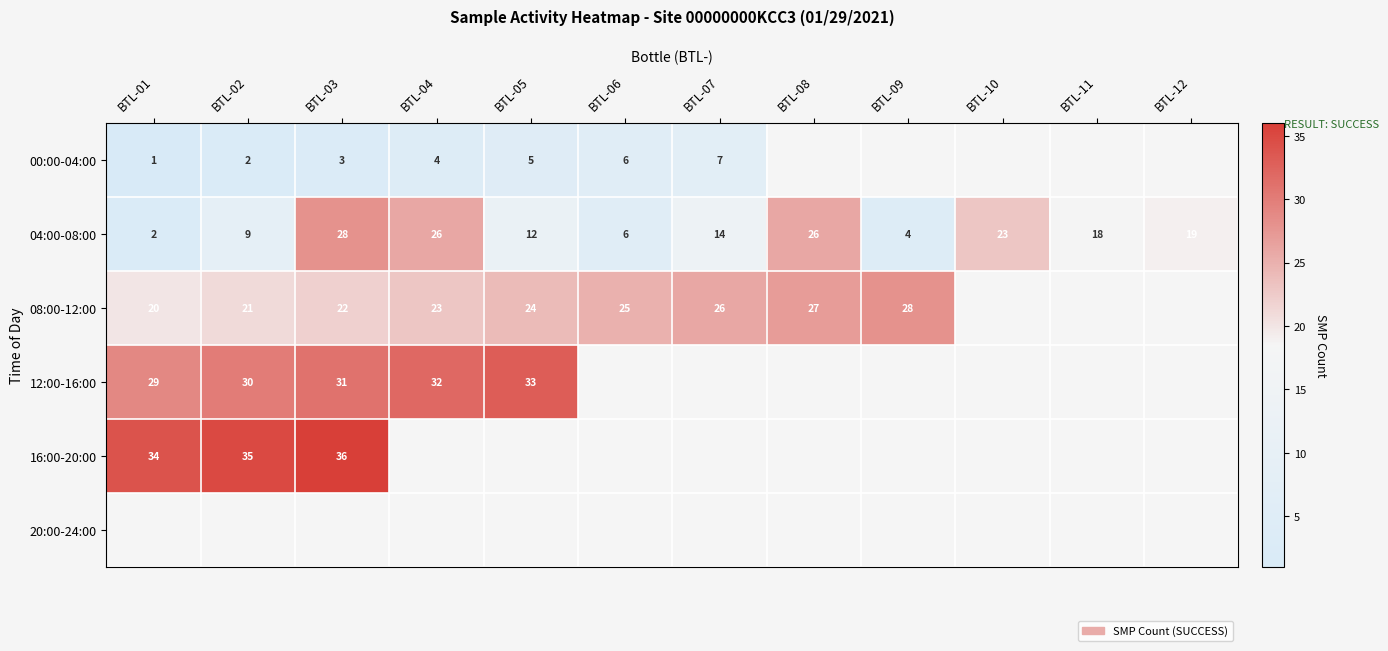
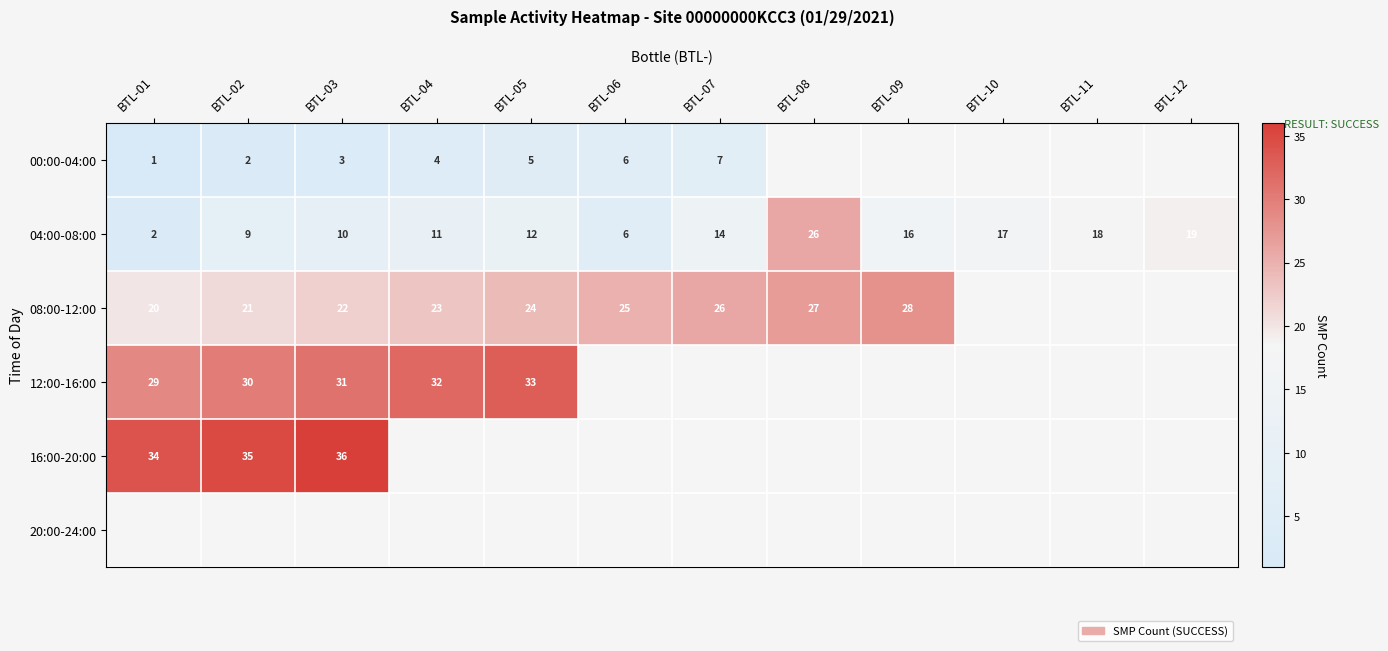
  {
    "00:00-04:00": {
      "BTL-01": 1,
      "BTL-02": 2,
      "BTL-03": 3,
      "BTL-04": 4,
      "BTL-05": 5,
      "BTL-06": 6,
      "BTL-07": 7
    },
    "04:00-08:00": {
      "BTL-01": 2,
      "BTL-02": 9,
-     "BTL-03": 28,
-     "BTL-04": 26,
+     "BTL-03": 10,
+     "BTL-04": 11,
      "BTL-05": 12,
      "BTL-06": 6,
      "BTL-07": 14,
      "BTL-08": 26,
-     "BTL-09": 4,
-     "BTL-10": 23,
+     "BTL-09": 16,
+     "BTL-10": 17,
      "BTL-11": 18
    },
    "08:00-12:00": {
      "BTL-03": 22,
      "BTL-04": 23,
      "BTL-05": 24,
      "BTL-06": 25,
      "BTL-07": 26,
      "BTL-08": 27,
      "BTL-09": 28
    },
    "12:00-16:00": {
      "BTL-01": 29,
      "BTL-02": 30,
      "BTL-03": 31,
      "BTL-04": 32,
      "BTL-05": 33
    },
    "16:00-20:00": {
      "BTL-01": 34,
      "BTL-02": 35,
      "BTL-03": 36
    }
  }
